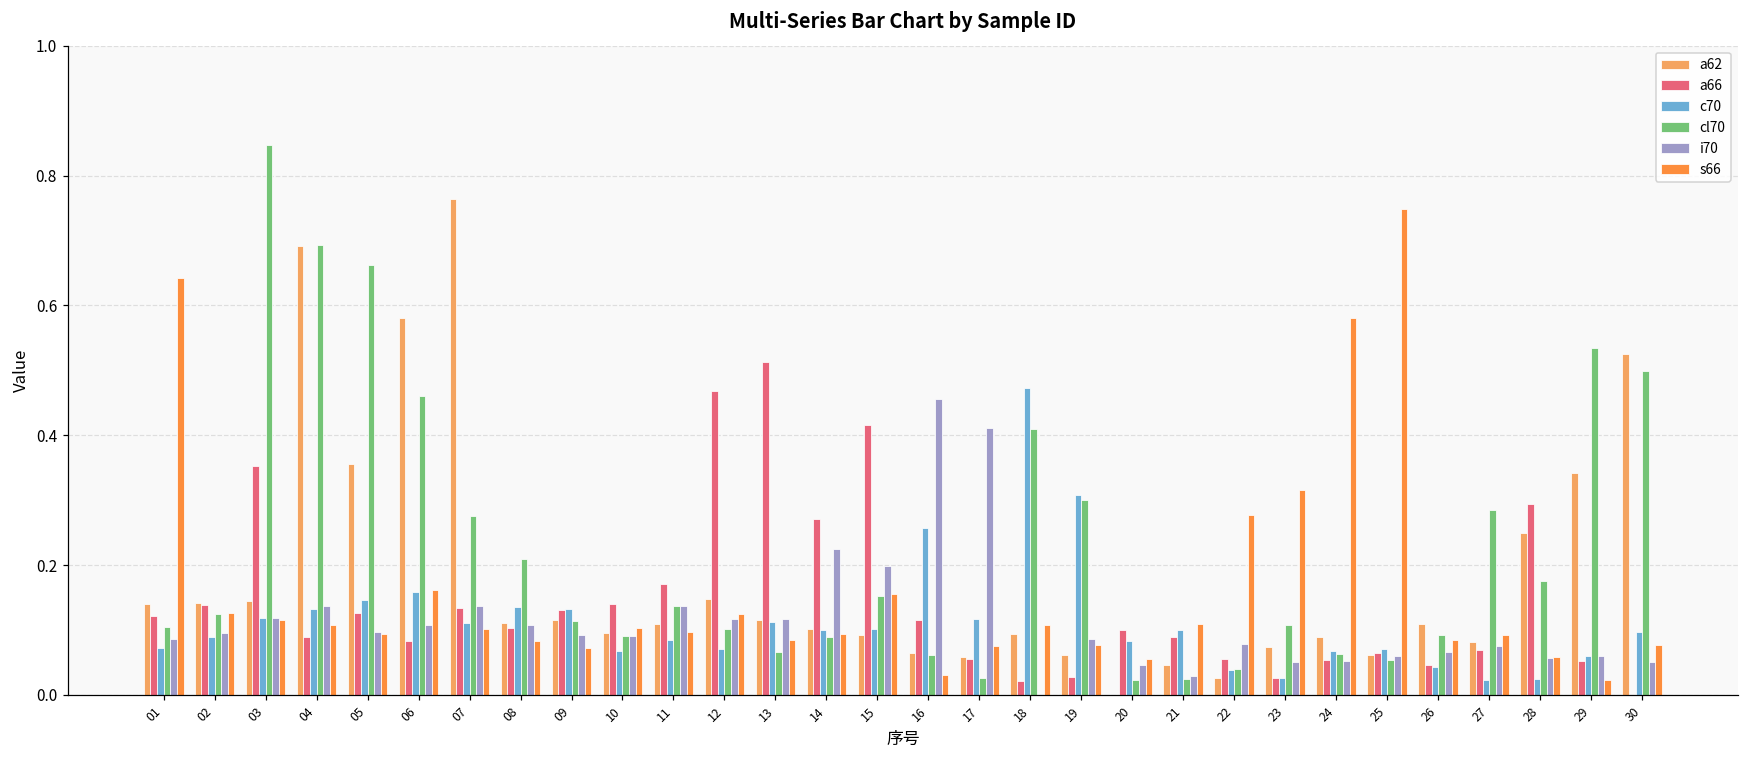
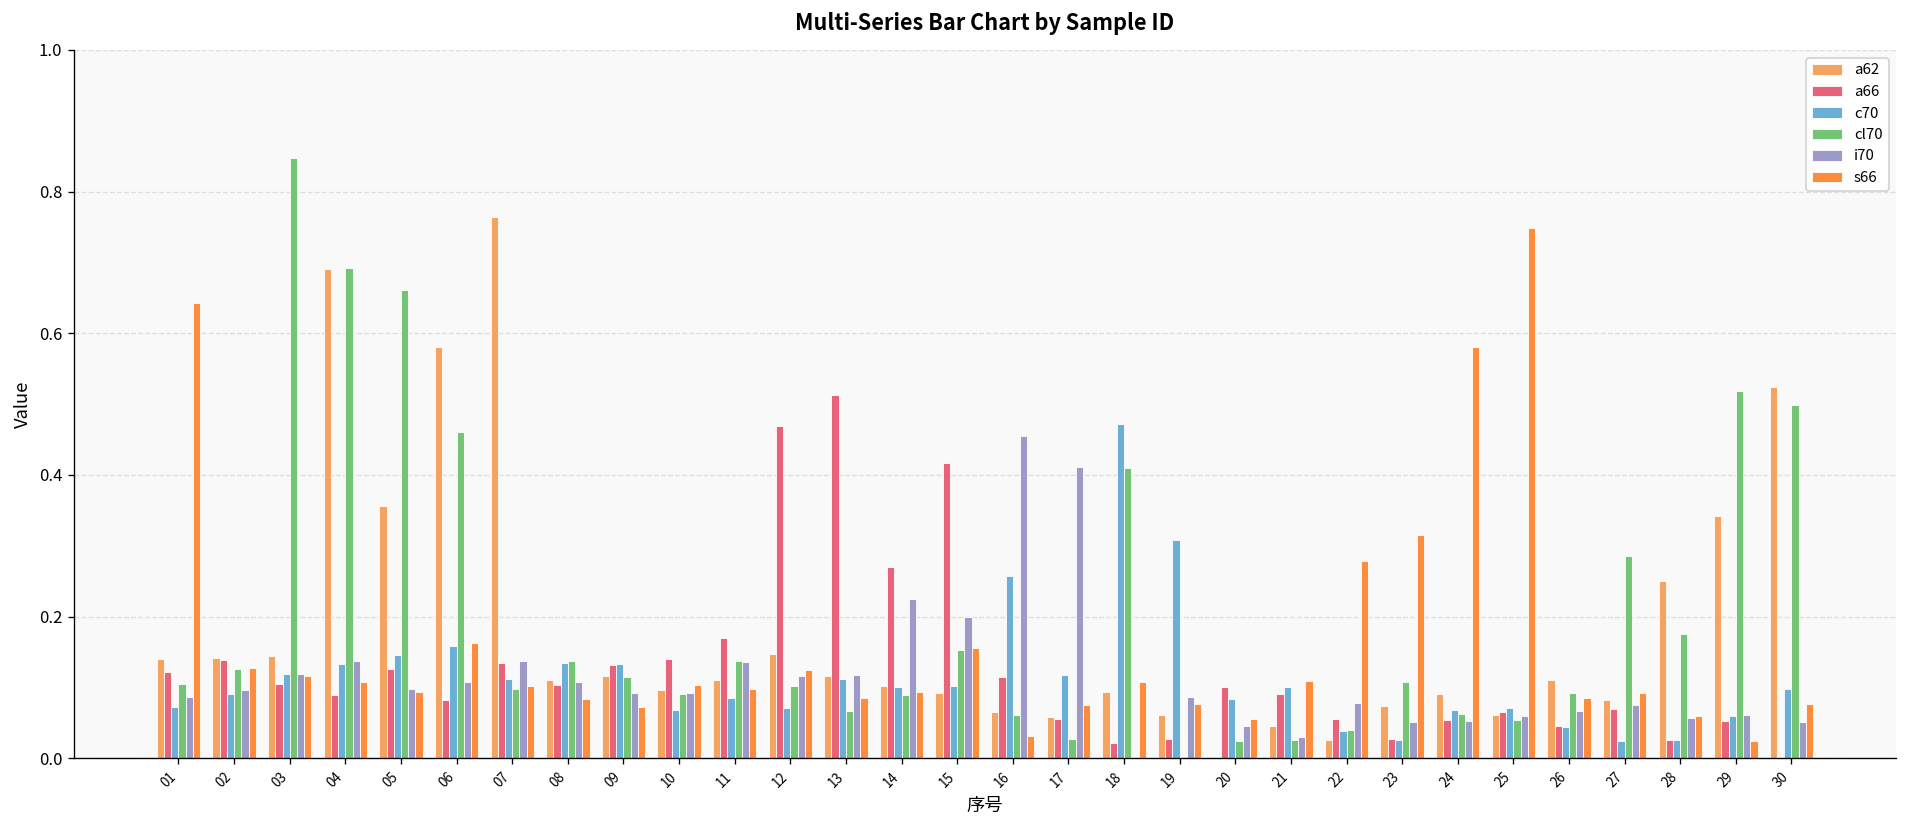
  {
    "a66": {
      "01": 0.12,
      "02": 0.14,
-     "03": 0.35,
+     "03": 0.11,
      "04": 0.09,
      "05": 0.13,
      "06": 0.08,
      "07": 0.13,
      "08": 0.10,
      "09": 0.13,
      "10": 0.14,
      "11": 0.17,
      "12": 0.47,
      "13": 0.51,
      "14": 0.27,
      "15": 0.42,
      "16": 0.12,
      "17": 0.06,
      "18": 0.02,
      "19": 0.03,
      "20": 0.10,
      "21": 0.09,
      "22": 0.06,
      "23": 0.03,
      "24": 0.05,
      "25": 0.07,
      "26": 0.05,
      "27": 0.07,
-     "28": 0.29,
+     "28": 0.03,
      "29": 0.05,
      "30": 0.00
    },
    "cl70": {
      "01": 0.10,
      "02": 0.13,
      "03": 0.85,
      "04": 0.69,
      "05": 0.66,
      "06": 0.46,
-     "07": 0.28,
-     "08": 0.21,
+     "07": 0.10,
+     "08": 0.14,
      "09": 0.11,
      "10": 0.09,
      "11": 0.14,
      "12": 0.10,
      "13": 0.07,
      "14": 0.09,
      "15": 0.15,
      "16": 0.06,
      "17": 0.03,
      "18": 0.41,
-     "19": 0.3,
+     "19": 0.0,
      "20": 0.02,
      "21": 0.03,
      "22": 0.04,
      "23": 0.11,
      "24": 0.06,
      "25": 0.05,
      "26": 0.09,
      "27": 0.28,
      "28": 0.17,
-     "29": 0.53,
+     "29": 0.52,
      "30": 0.50
    }
  }
